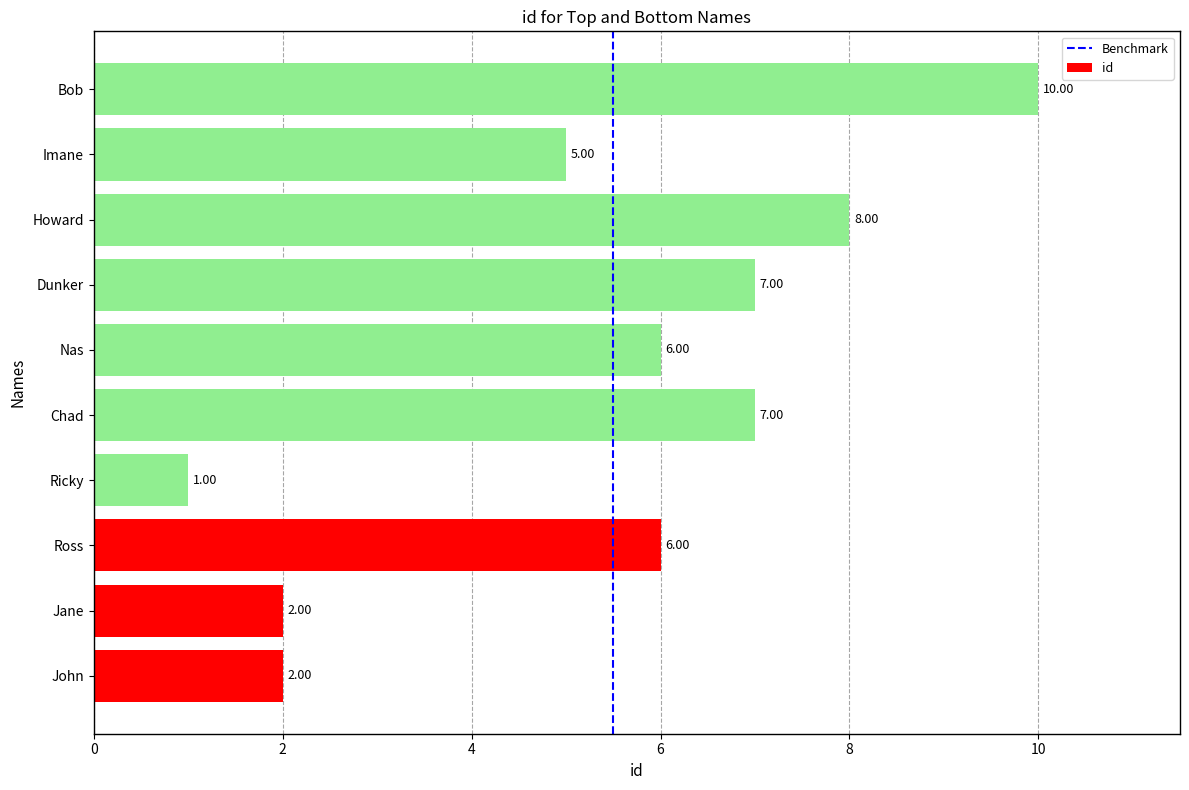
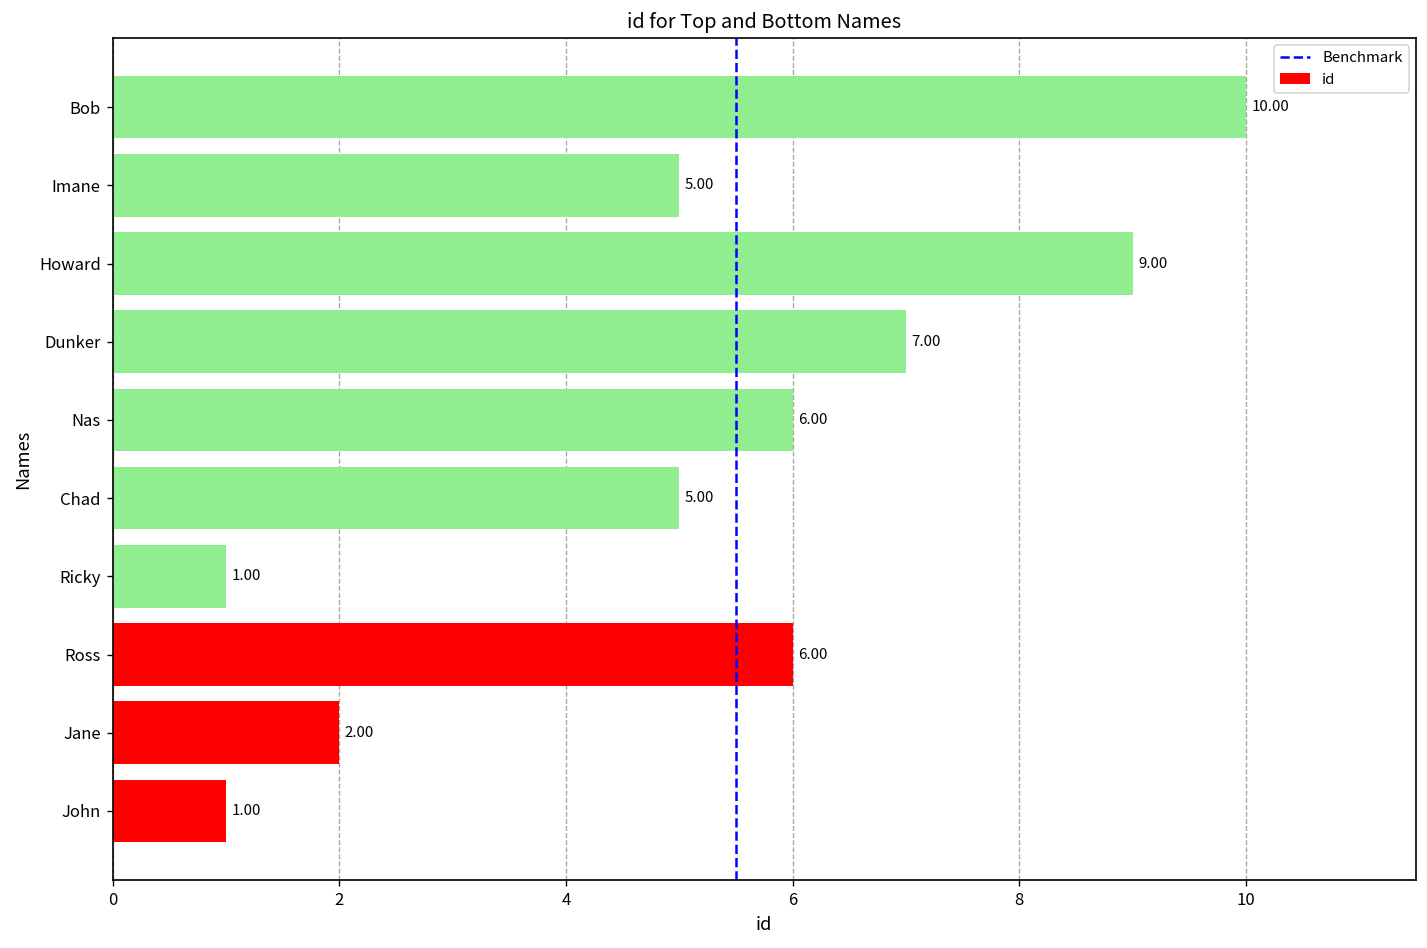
  {
    "Bob": 10.00,
    "Imane": 5.00,
-   "Howard": 8.00,
+   "Howard": 9.00,
    "Dunker": 7.00,
    "Nas": 6.00,
-   "Chad": 7.00,
+   "Chad": 5.00,
    "Ricky": 1.00,
    "Ross": 6.00,
    "Jane": 2.00,
-   "John": 2.00
+   "John": 1.00
  }
